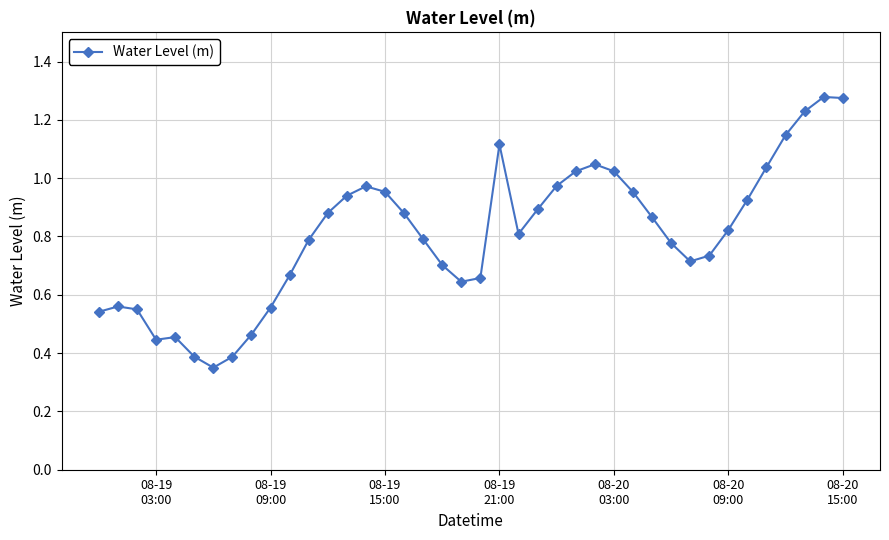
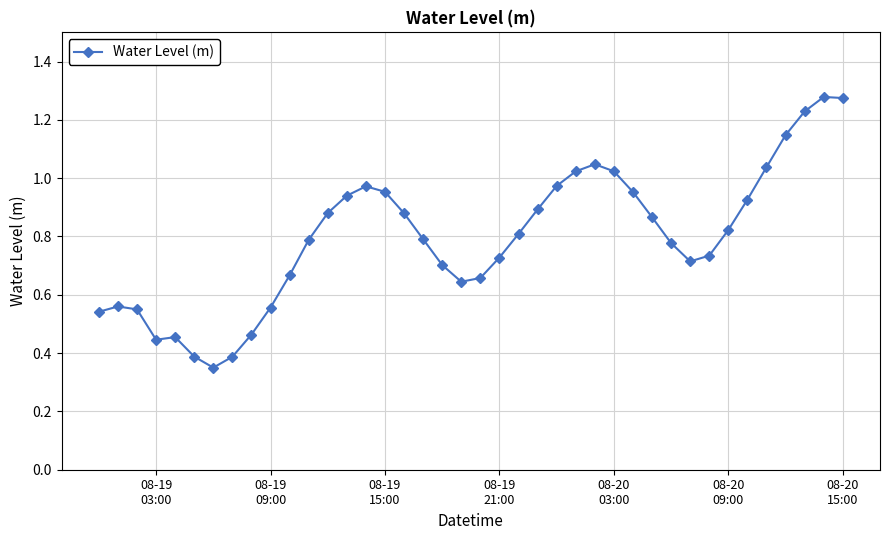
  {
    "08-19 03:00": 0.45,
    "08-19 09:00": 0.56,
    "08-19 15:00": 0.95,
-   "08-19 21:00": 1.12,
+   "08-19 21:00": 0.73,
    "08-20 03:00": 1.02,
    "08-20 09:00": 0.82,
    "08-20 15:00": 1.27
  }
